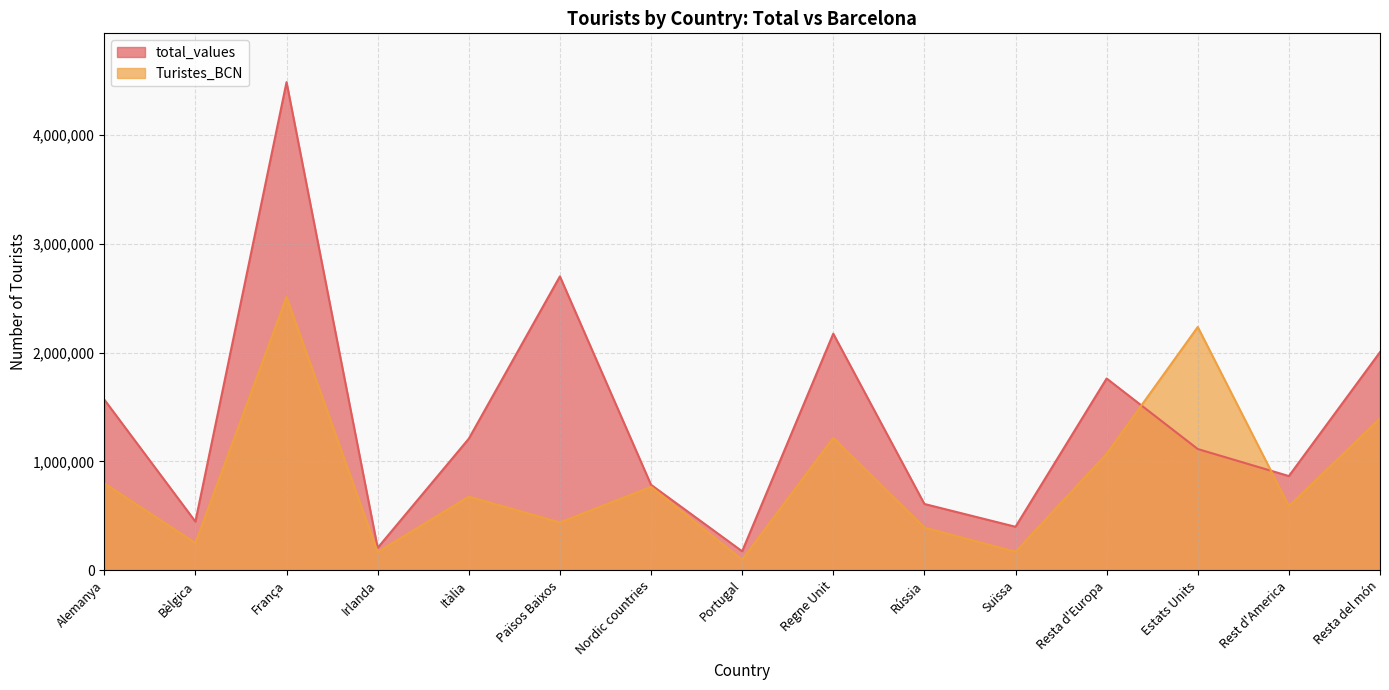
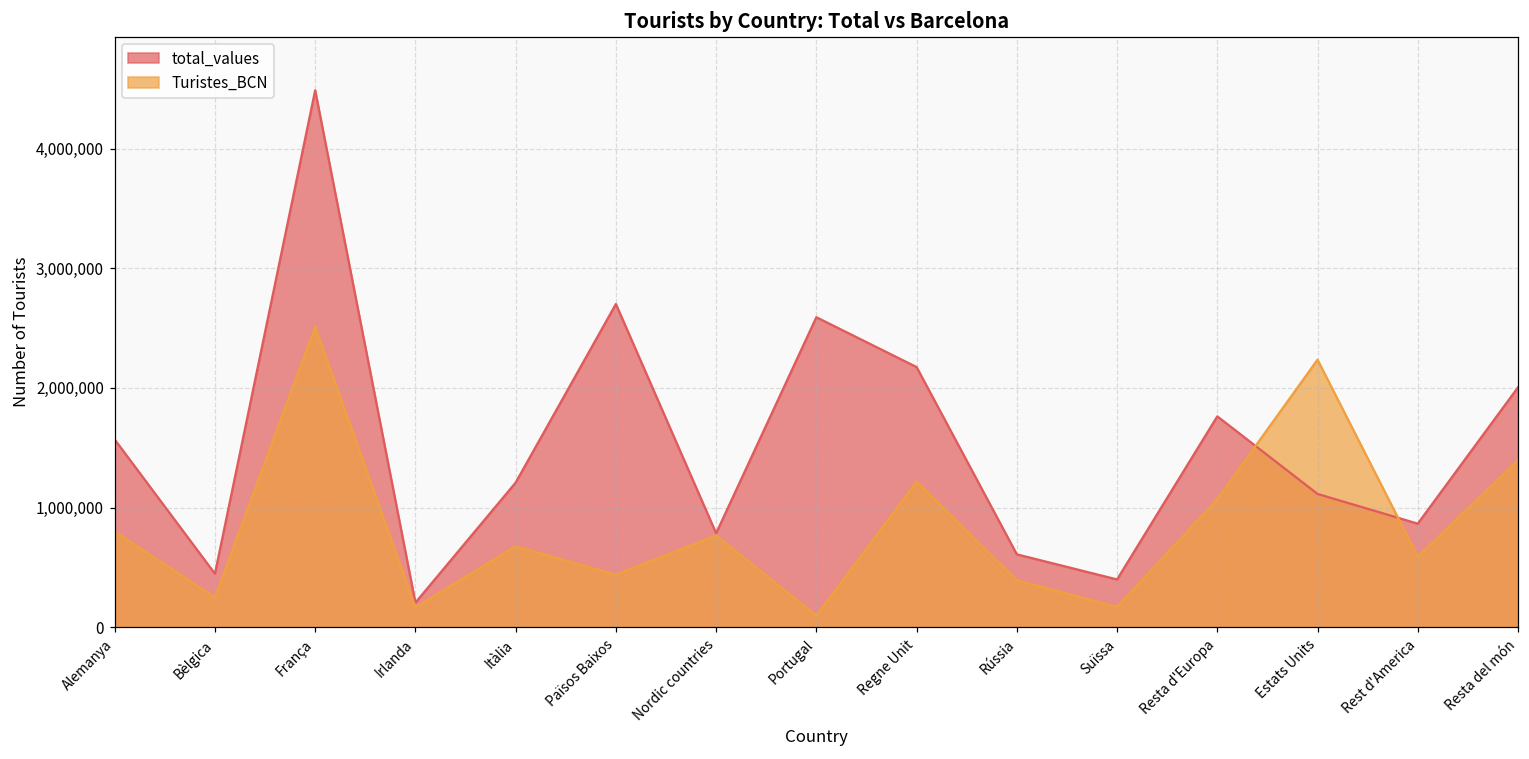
  {
    "total_values": {
      "Alemanya": "1,570,000",
      "Bèlgica": "450,000",
      "França": "4,490,000",
      "Irlanda": "210,000",
      "Itàlia": "1,210,000",
      "Països Baixos": "2,700,000",
-     "Portugal": "170,000",
+     "Portugal": "2,590,000",
      "Regne Unit": "2,170,000",
      "Rússia": "610,000",
      "Suïssa": "400,000",
      "Resta d'Europa": "1,760,000",
      "Estats Units": "1,110,000",
      "Rest d'America": "870,000",
      "Resta del món": "2,010,000"
    },
    "Turistes_BCN": {
      "Alemanya": "800,000",
      "Bèlgica": "250,000",
      "França": "2,510,000",
      "Irlanda": "170,000",
      "Itàlia": "680,000",
      "Països Baixos": "440,000",
      "Portugal": "100,000",
      "Regne Unit": "1,220,000",
      "Rússia": "390,000",
      "Suïssa": "170,000",
      "Resta d'Europa": "1,070,000",
      "Estats Units": "2,240,000",
      "Rest d'America": "590,000",
      "Resta del món": "1,400,000"
    }
  }
